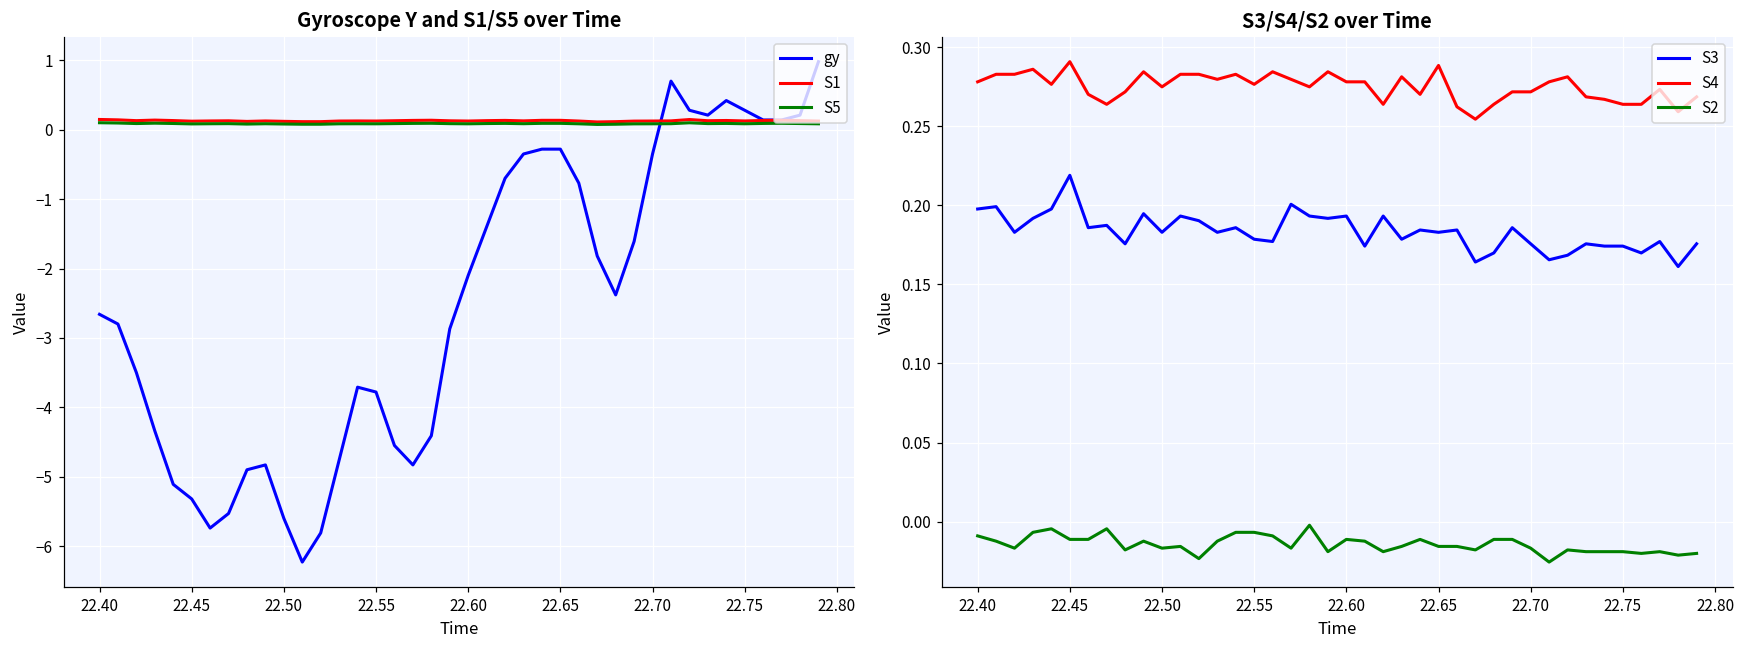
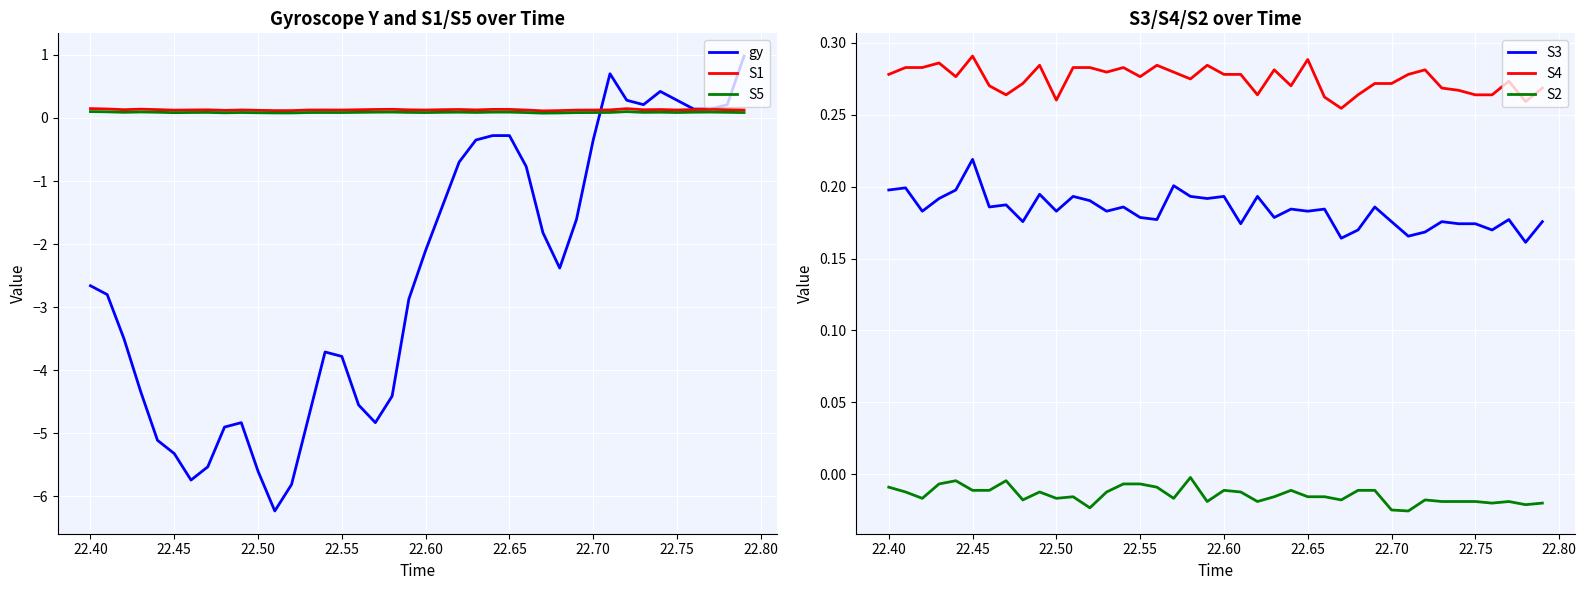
  {
    "Gyroscope Y and S1/S5 over Time": {
      "gy": {
        "22.40": -2.7,
        "22.45": -5.3,
        "22.50": -5.6,
        "22.55": -3.8,
        "22.60": -2.1,
        "22.65": -0.3,
        "22.70": -0.4,
        "22.75": 0.3
      },
      "S1": {
        "22.40": 0.1,
        "22.55": 0.1,
        "22.60": 0.1,
        "22.65": 0.1,
        "22.70": 0.1
      },
      "S5": {
        "22.40": 0.1,
        "22.55": 0.1,
        "22.60": 0.1,
        "22.65": 0.1,
        "22.70": 0.1
      }
    },
    "S3/S4/S2 over Time": {
      "S3": {
        "22.40": 0.198,
        "22.45": 0.219,
        "22.50": 0.183,
        "22.55": 0.179,
        "22.60": 0.193,
        "22.65": 0.183,
        "22.70": 0.176,
        "22.75": 0.174
      },
      "S4": {
        "22.40": 0.278,
        "22.45": 0.291,
-       "22.50": 0.275,
+       "22.50": 0.260,
        "22.55": 0.276,
        "22.60": 0.278,
        "22.65": 0.288,
        "22.70": 0.272,
        "22.75": 0.264
      },
      "S2": {
        "22.40": -0.009,
        "22.45": -0.011,
        "22.50": -0.017,
        "22.55": -0.007,
        "22.60": -0.011,
        "22.65": -0.016,
-       "22.70": -0.017,
+       "22.70": -0.025,
        "22.75": -0.019
      }
    }
  }
